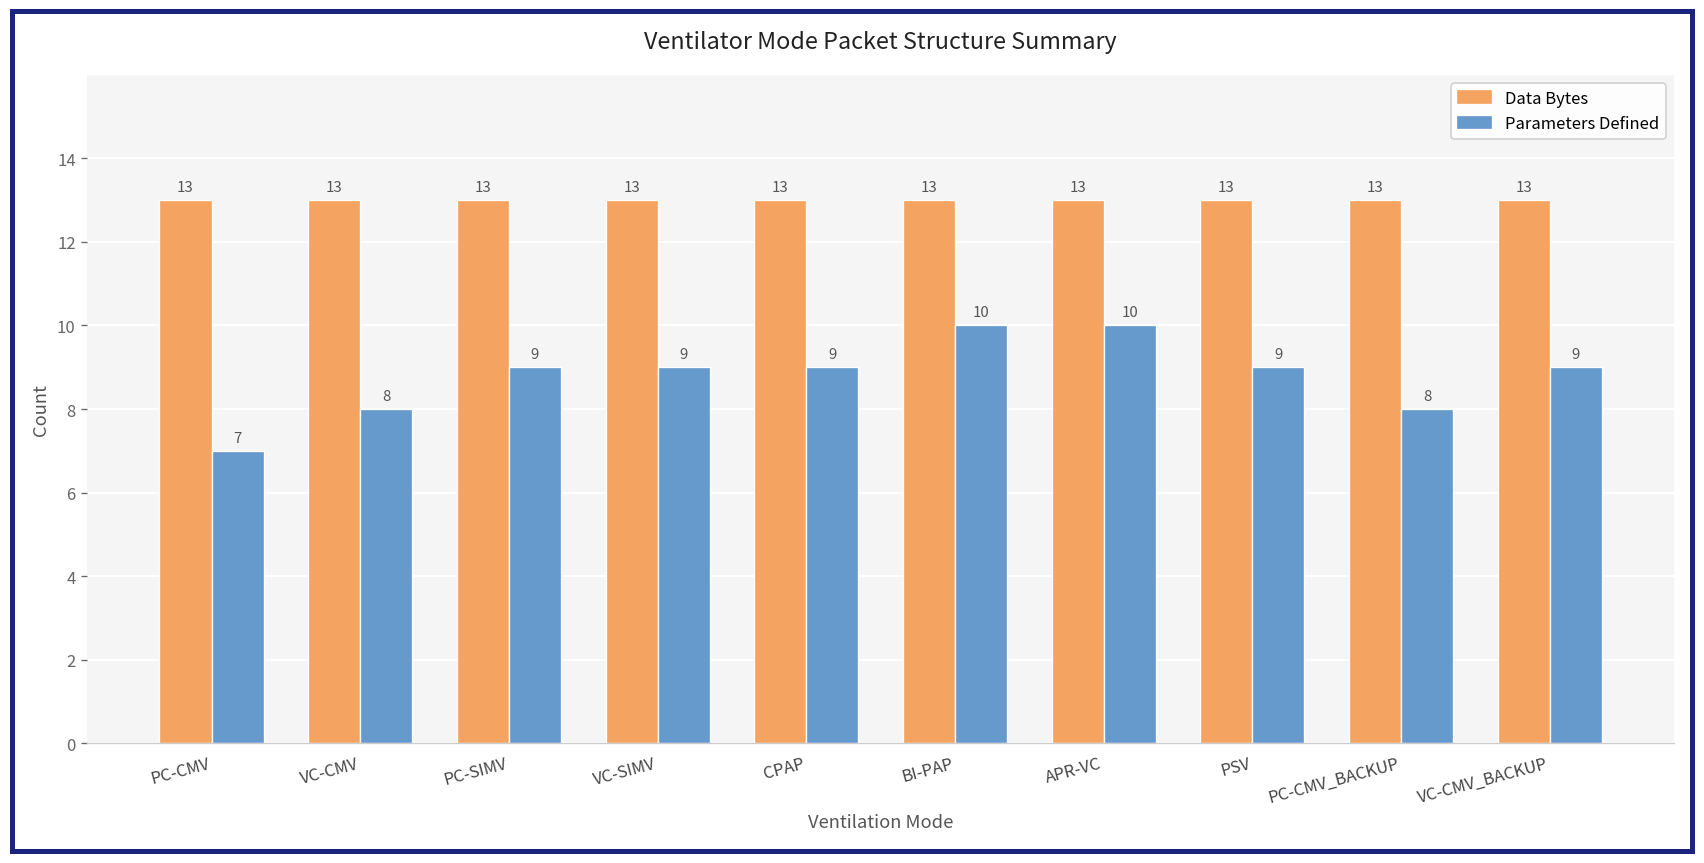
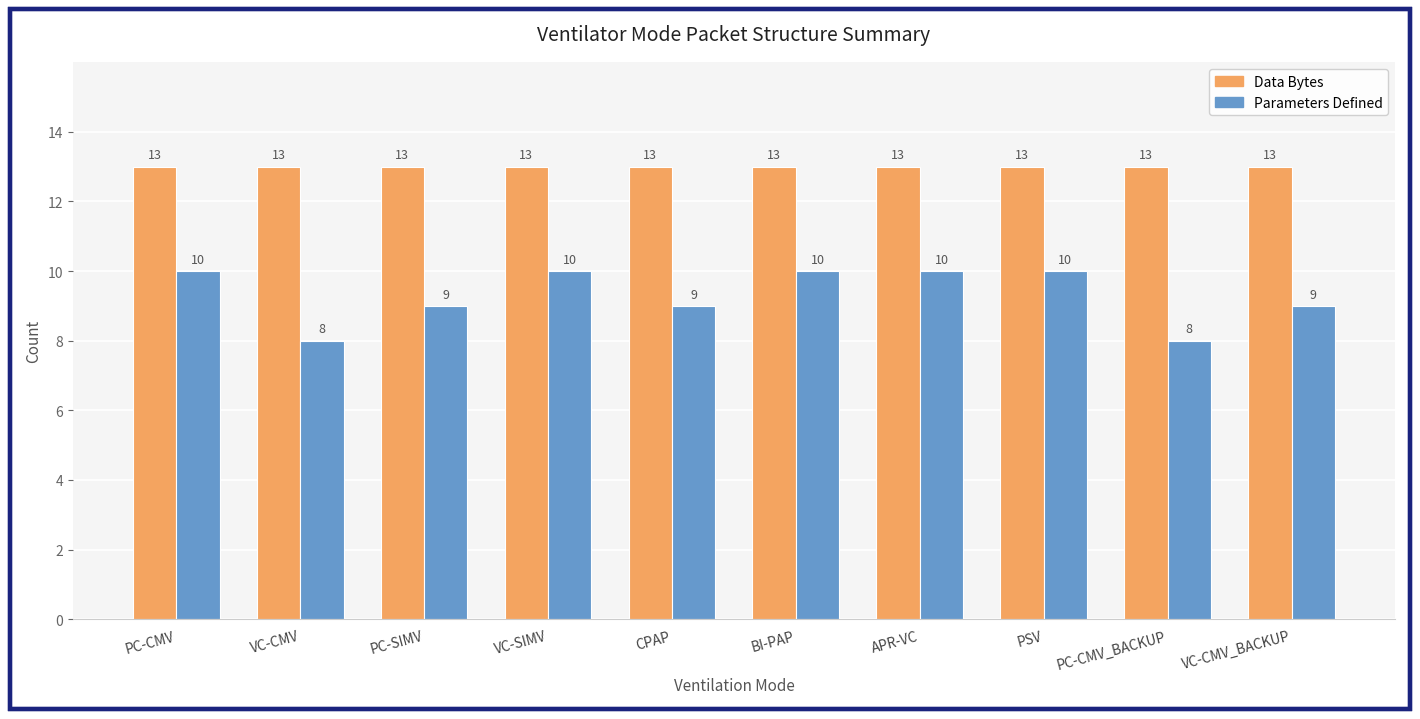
  {
    "Data Bytes": {
      "PC-CMV": 13,
      "VC-CMV": 13,
      "PC-SIMV": 13,
      "VC-SIMV": 13,
      "CPAP": 13,
      "BI-PAP": 13,
      "APR-VC": 13,
      "PSV": 13,
      "PC-CMV_BACKUP": 13,
      "VC-CMV_BACKUP": 13
    },
    "Parameters Defined": {
-     "PC-CMV": 7,
+     "PC-CMV": 10,
      "VC-CMV": 8,
      "PC-SIMV": 9,
-     "VC-SIMV": 9,
+     "VC-SIMV": 10,
      "CPAP": 9,
      "BI-PAP": 10,
      "APR-VC": 10,
-     "PSV": 9,
+     "PSV": 10,
      "PC-CMV_BACKUP": 8,
      "VC-CMV_BACKUP": 9
    }
  }
